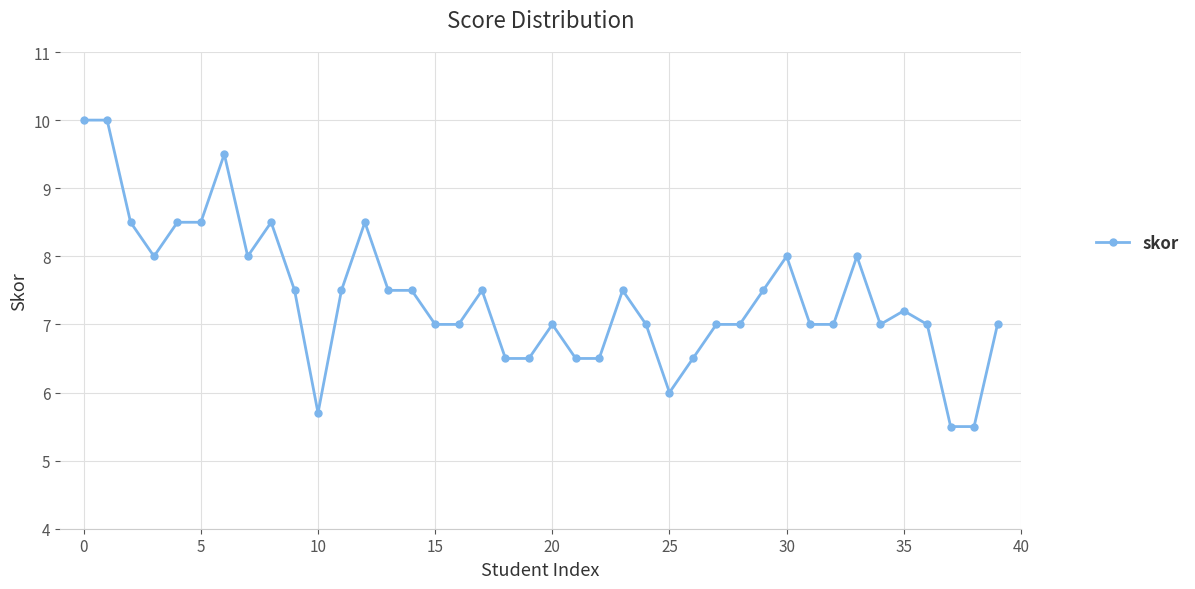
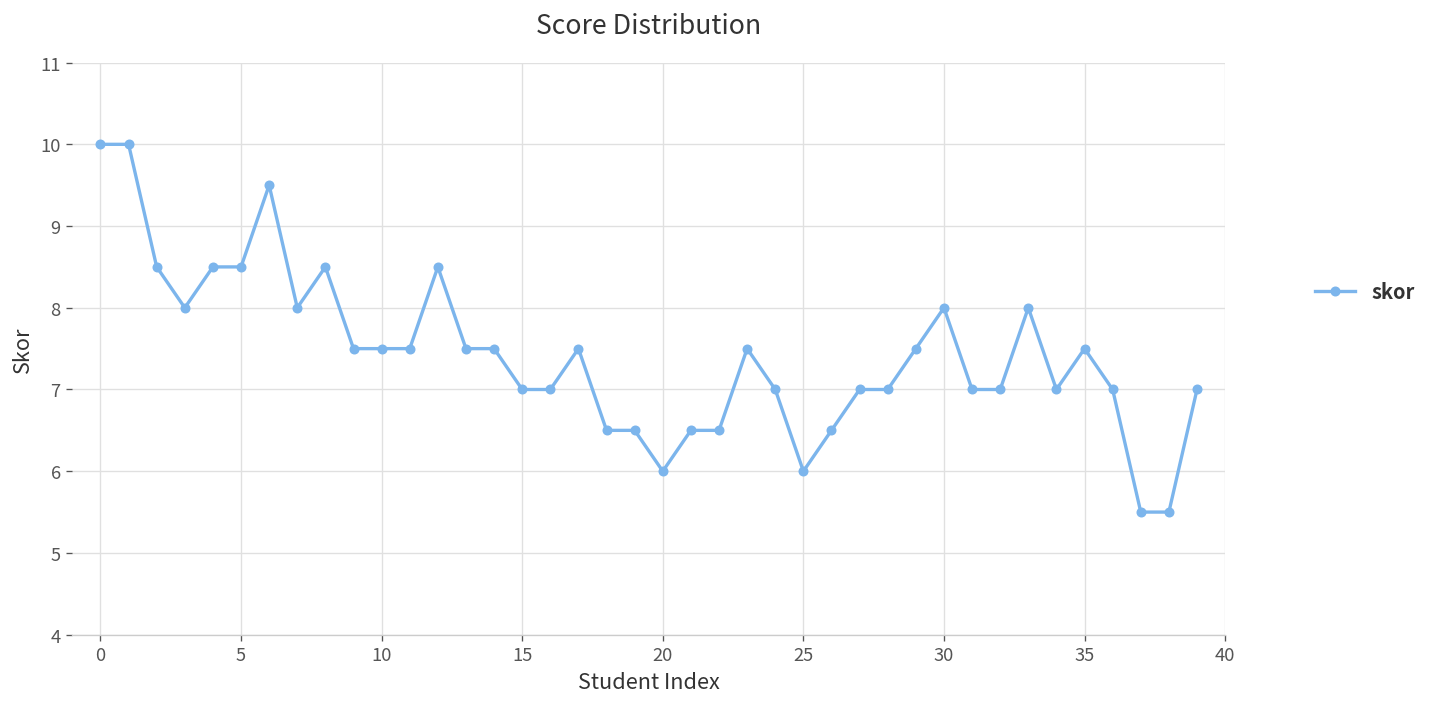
  {
    "0": 10.0,
    "5": 8.5,
-   "10": 5.7,
+   "10": 7.5,
    "15": 7.0,
-   "20": 7,
+   "20": 6,
    "25": 6.0,
    "30": 8.0,
-   "35": 7.2
+   "35": 7.5
  }
